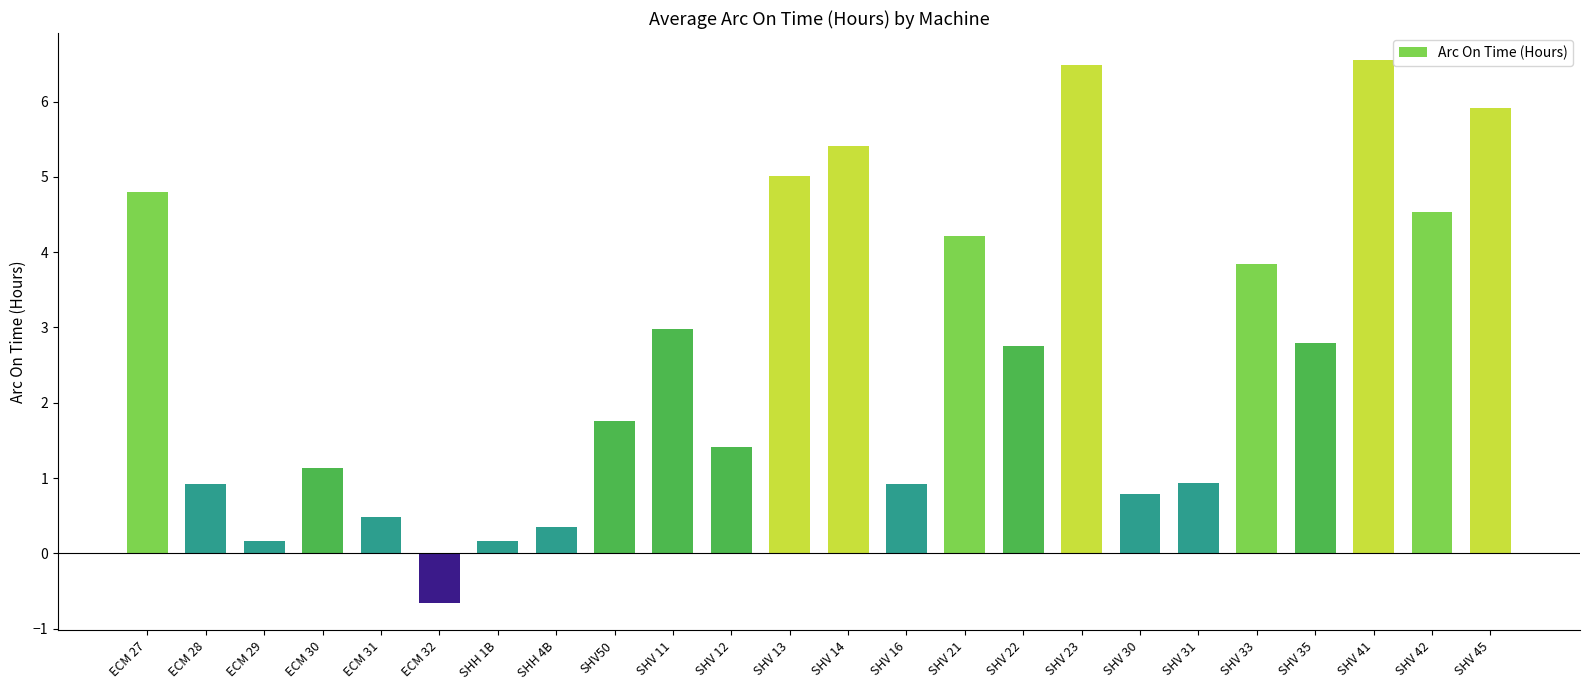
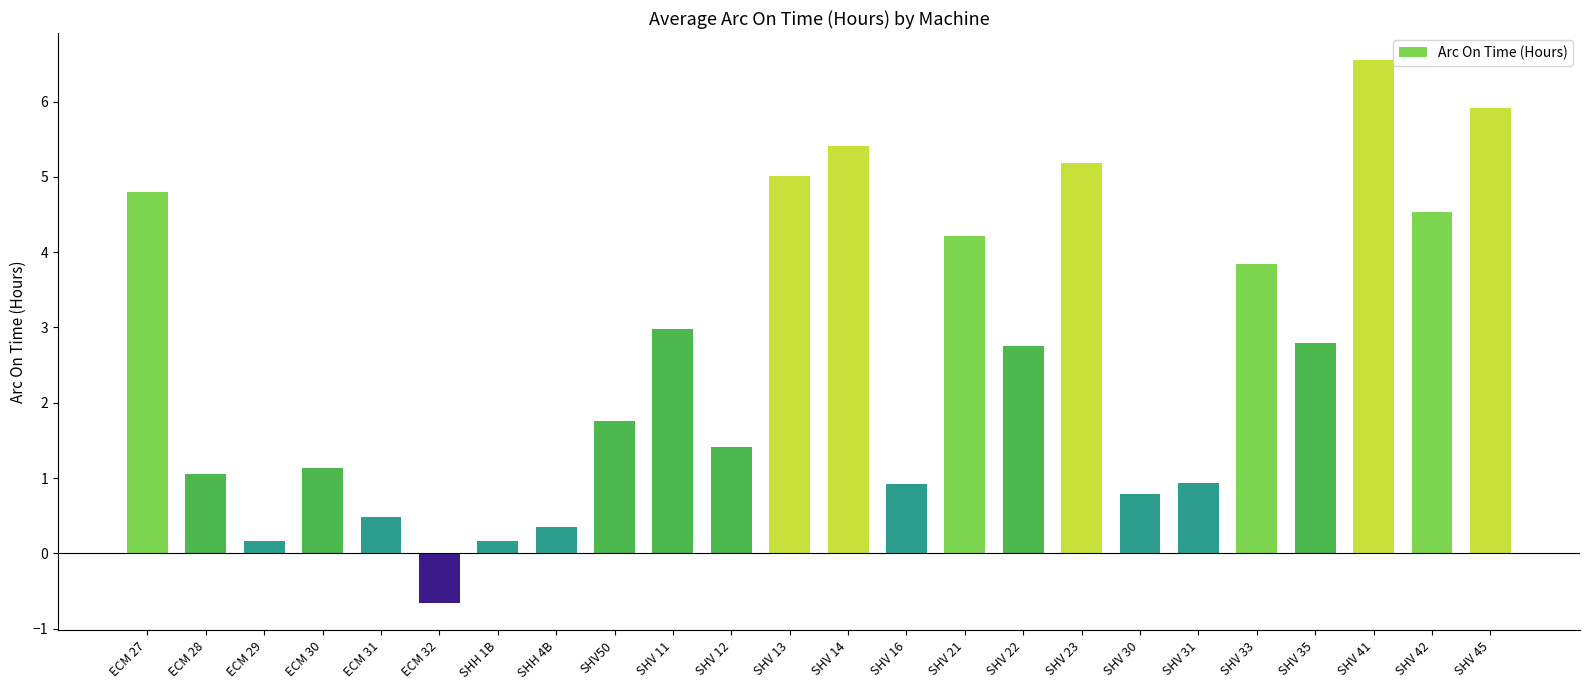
  {
    "ECM 27": 4.8,
-   "ECM 28": 0.9,
+   "ECM 28": 1.1,
    "ECM 29": 0.2,
    "ECM 30": 1.1,
    "ECM 31": 0.5,
    "ECM 32": -0.7,
    "SHH 1B": 0.2,
    "SHH 4B": 0.4,
    "SHV50": 1.8,
    "SHV 11": 3.0,
    "SHV 12": 1.4,
    "SHV 13": 5.0,
    "SHV 14": 5.4,
    "SHV 16": 0.9,
    "SHV 21": 4.2,
    "SHV 22": 2.8,
-   "SHV 23": 6.5,
+   "SHV 23": 5.2,
    "SHV 30": 0.8,
    "SHV 31": 0.9,
    "SHV 33": 3.8,
    "SHV 35": 2.8,
    "SHV 41": 6.6,
    "SHV 42": 4.5,
    "SHV 45": 5.9
  }
